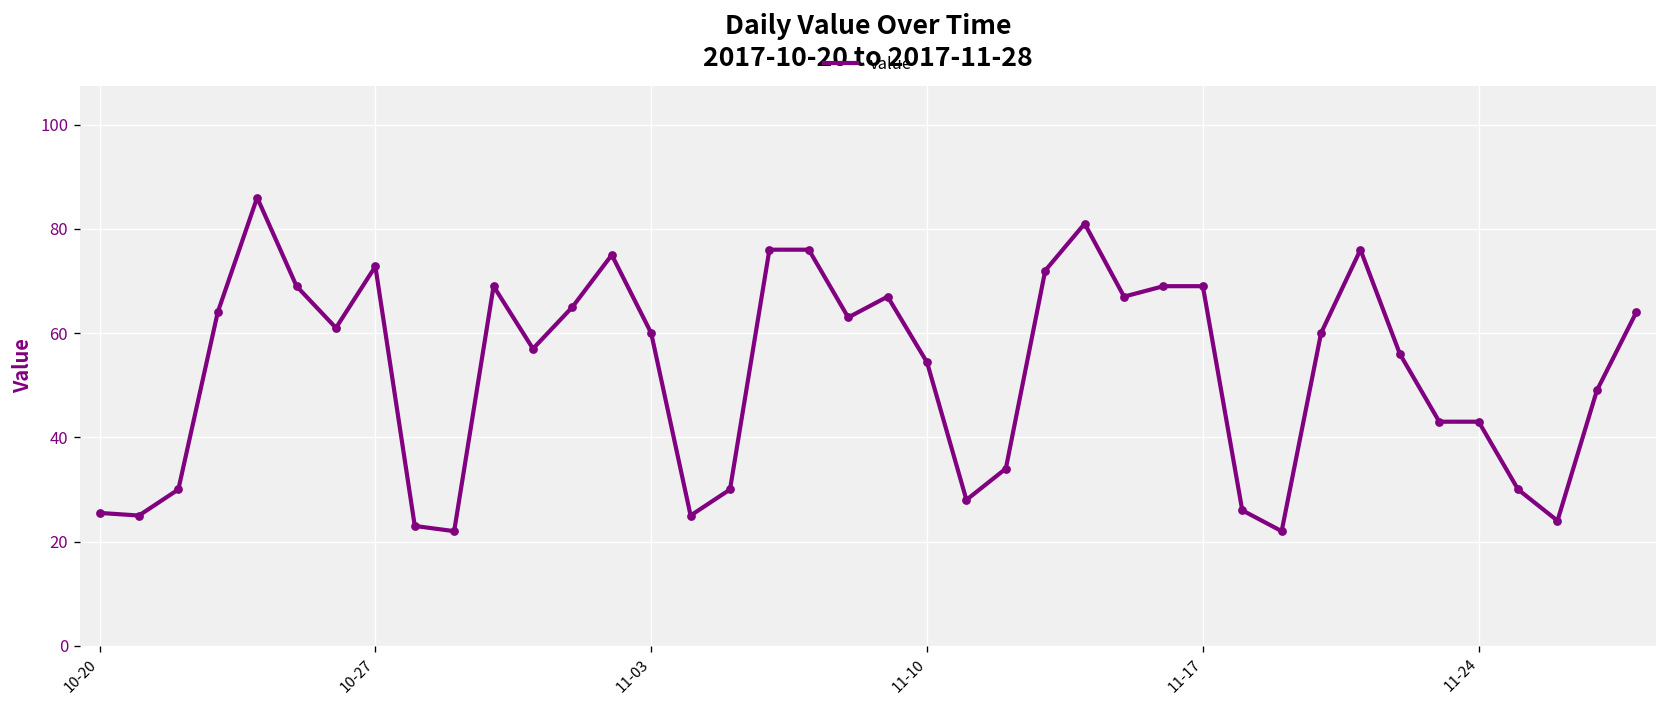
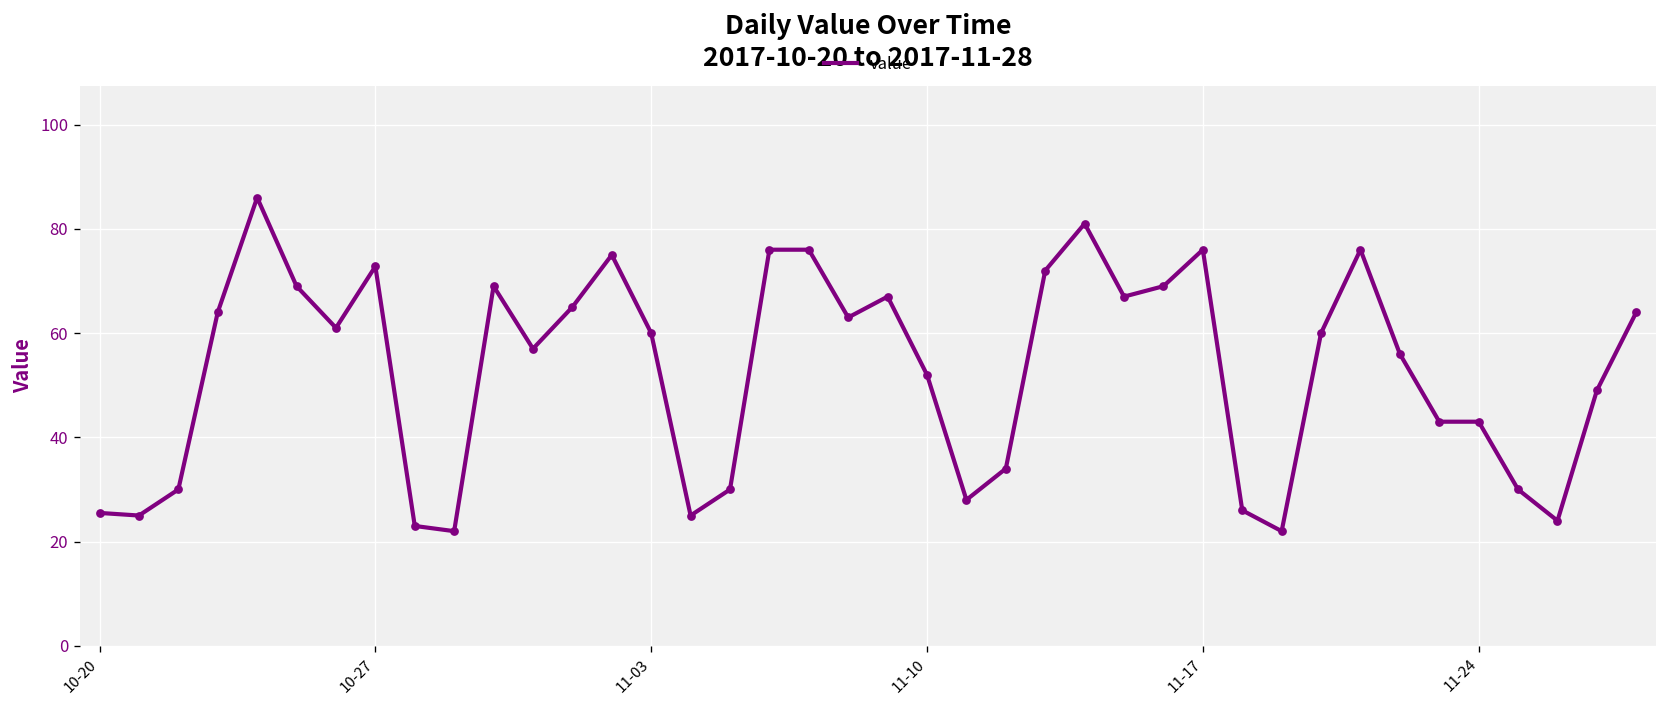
  {
    "10-20": 26,
    "10-27": 73,
    "11-03": 60,
-   "11-10": 54,
-   "11-17": 69,
+   "11-10": 52,
+   "11-17": 76,
    "11-24": 43
  }
